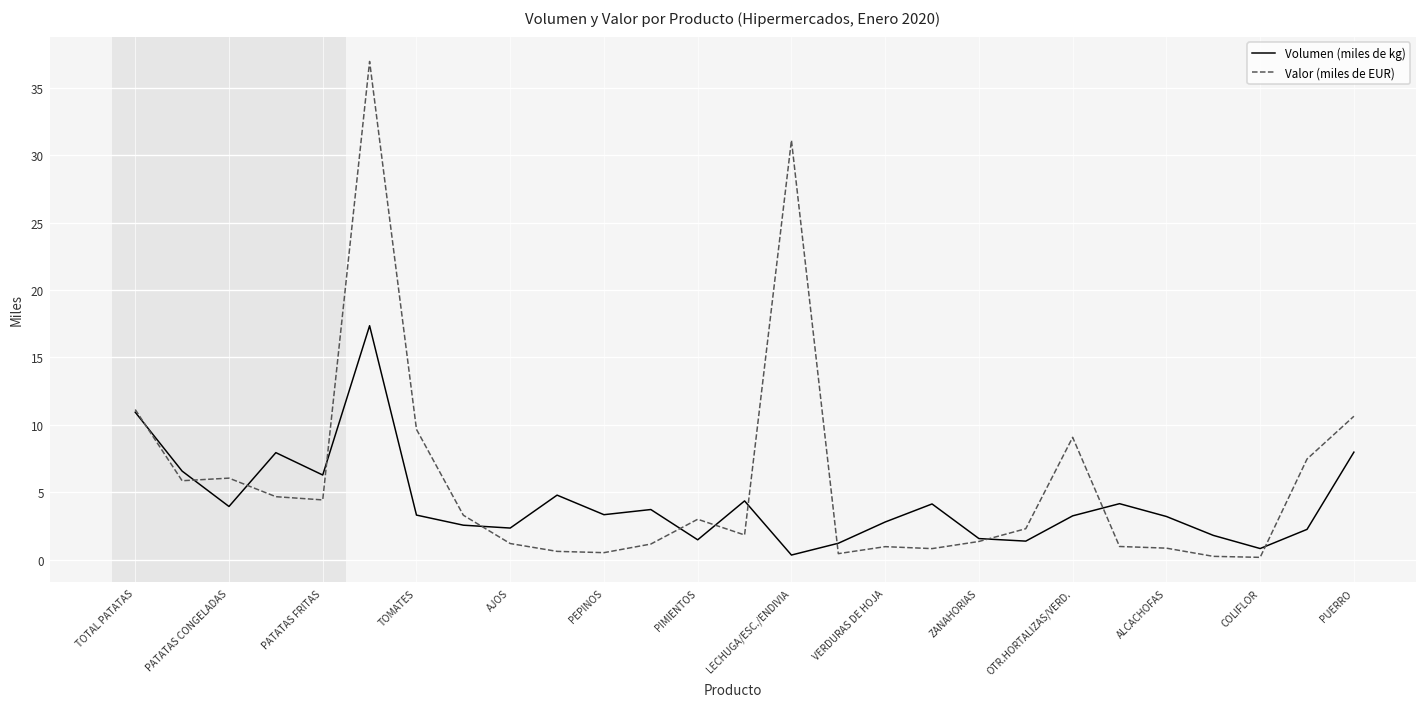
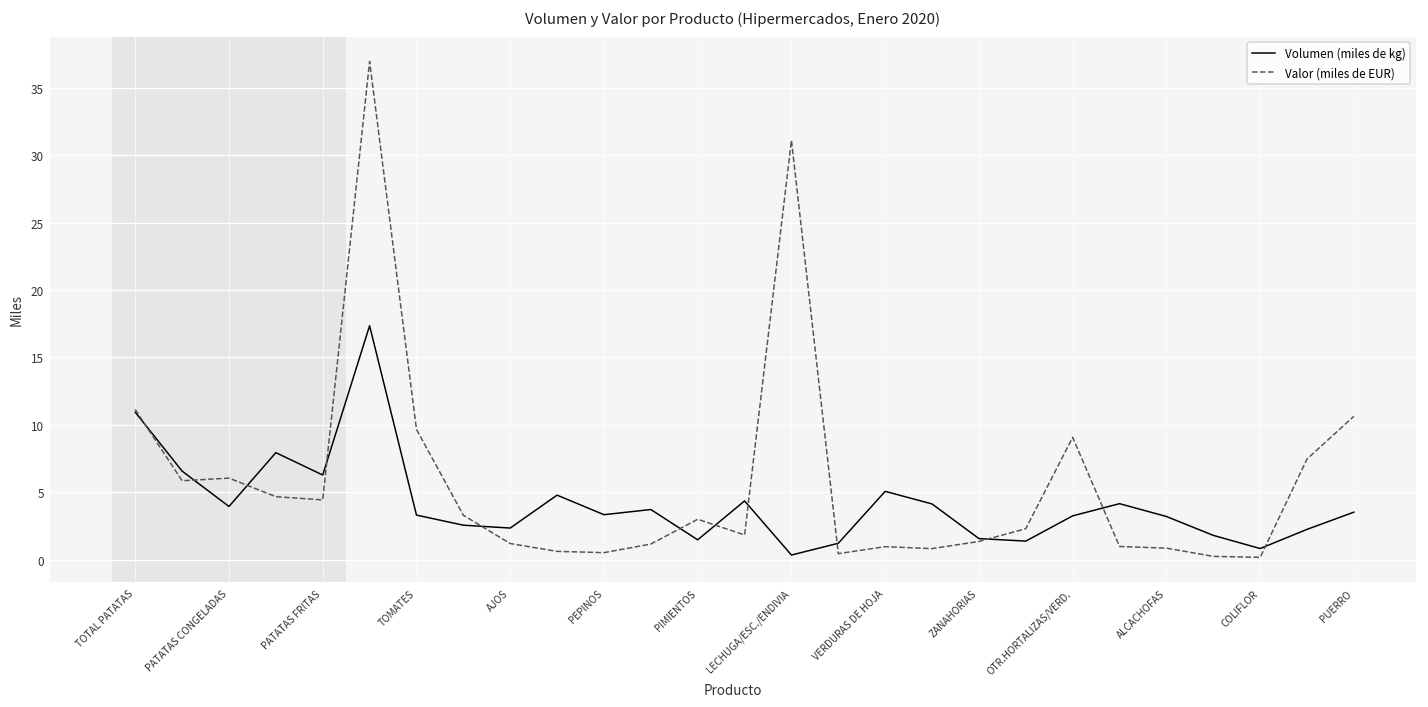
  {
    "Volumen (miles de kg)": {
      "PATATAS CONGELADAS": 3.9,
      "PATATAS FRITAS": 6.3,
      "TOMATES": 3.3,
      "AJOS": 2.3,
      "PEPINOS": 3.3,
      "PIMIENTOS": 1.5,
      "LECHUGA/ESC./ENDIVIA": 0.3,
-     "VERDURAS DE HOJA": 2.8,
+     "VERDURAS DE HOJA": 5.1,
      "OTR.HORTALIZAS/VERD.": 3.3,
      "ALCACHOFAS": 3.2,
      "COLIFLOR": 0.8,
-     "PUERRO": 8.0
+     "PUERRO": 3.5
    },
    "Valor (miles de EUR)": {
      "PATATAS CONGELADAS": 6.1,
      "PATATAS FRITAS": 4.4,
      "TOMATES": 9.7,
      "AJOS": 1.2,
      "PEPINOS": 0.5,
      "PIMIENTOS": 3.0,
      "LECHUGA/ESC./ENDIVIA": 31.1,
      "VERDURAS DE HOJA": 1.0,
      "OTR.HORTALIZAS/VERD.": 9.1,
      "ALCACHOFAS": 0.9,
      "COLIFLOR": 0.2,
      "PUERRO": 10.6
    }
  }
